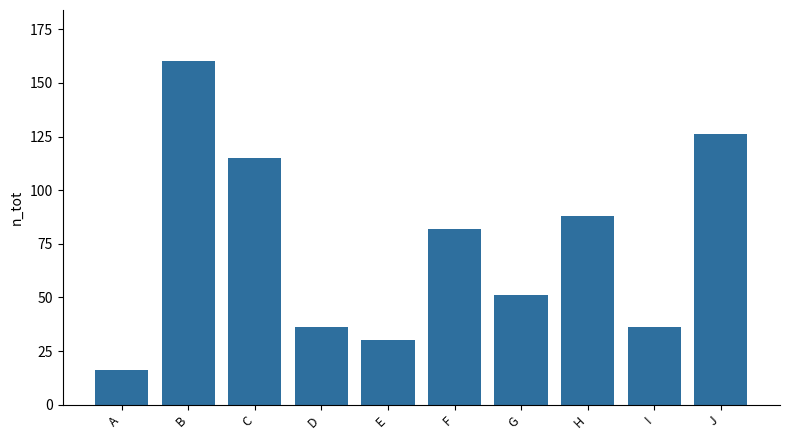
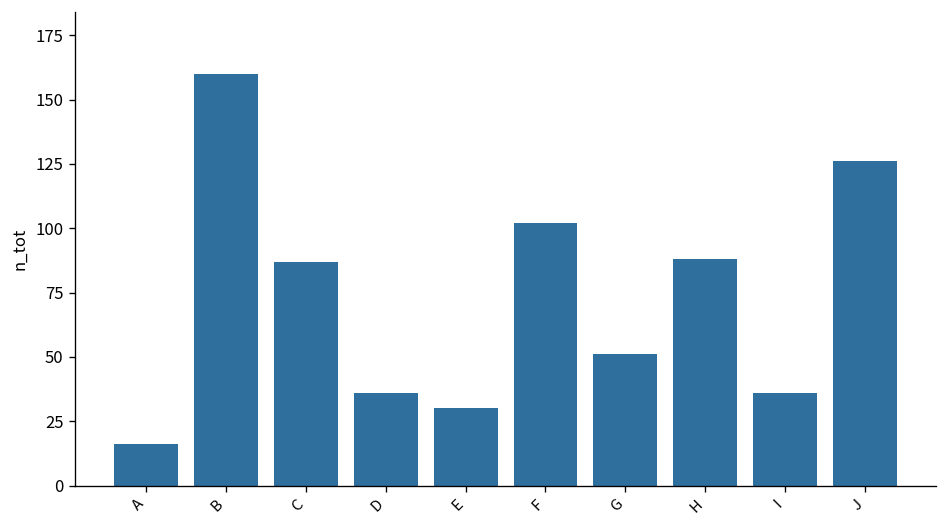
  {
    "A": 16,
    "B": 160,
-   "C": 115,
+   "C": 87,
    "D": 36,
    "E": 30,
-   "F": 82,
+   "F": 102,
    "G": 51,
    "H": 88,
    "I": 36,
    "J": 126
  }
